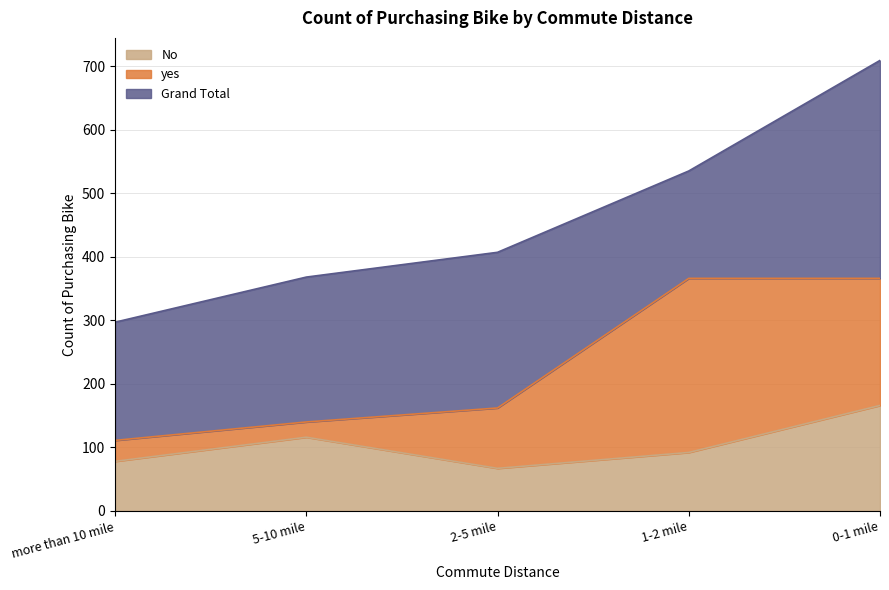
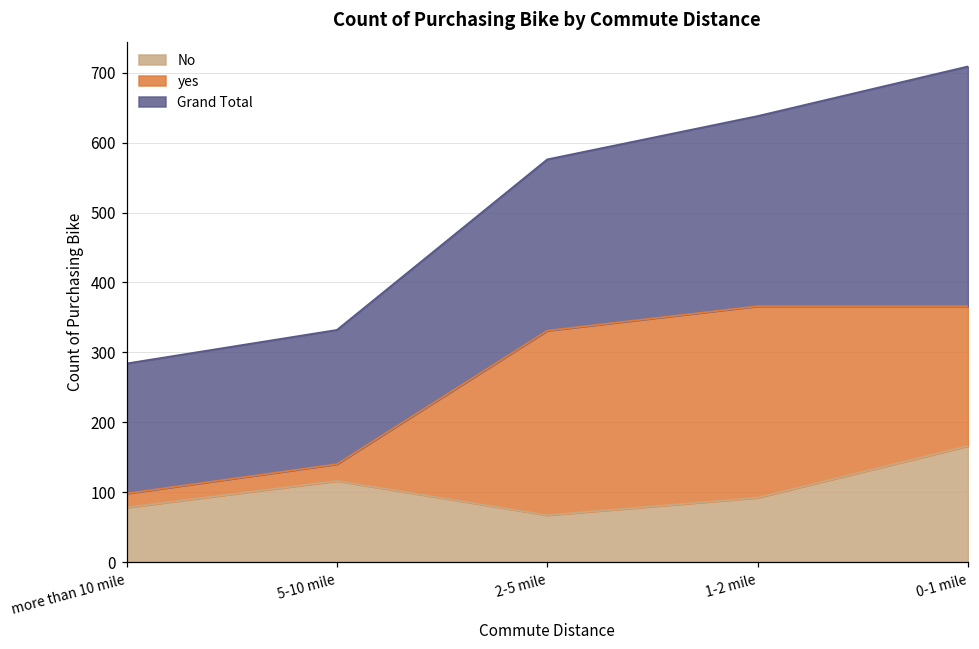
  {
    "No": {
      "more than 10 mile": 80,
      "5-10 mile": 120,
      "2-5 mile": 70,
      "1-2 mile": 90,
      "0-1 mile": 170
    },
    "yes": {
-     "more than 10 mile": 30,
+     "more than 10 mile": 20,
      "5-10 mile": 20,
-     "2-5 mile": 100,
+     "2-5 mile": 260,
      "1-2 mile": 270,
      "0-1 mile": 200
    },
    "Grand Total": {
      "more than 10 mile": 190,
-     "5-10 mile": 230,
+     "5-10 mile": 190,
      "2-5 mile": 250,
-     "1-2 mile": 170,
+     "1-2 mile": 270,
      "0-1 mile": 340
    }
  }
